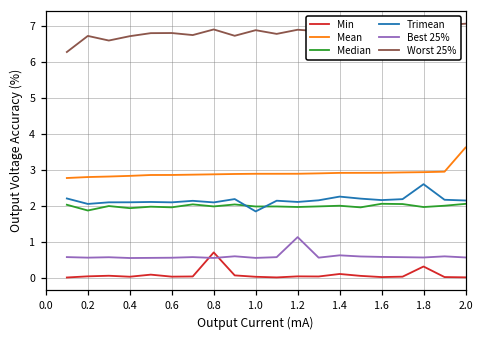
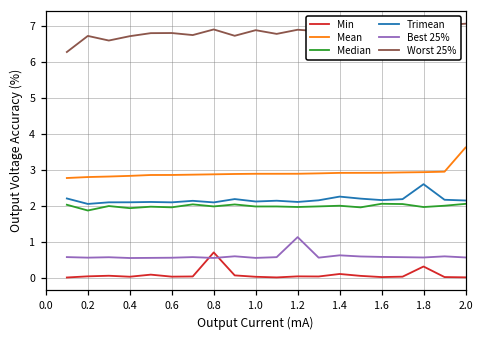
  {
    "Min": {
      "0.2": 0.0,
      "0.4": 0.0,
      "0.6": 0.0,
      "0.8": 0.7,
      "1.0": 0.0,
      "1.2": 0.0,
      "1.4": 0.1,
      "1.6": 0.0,
      "1.8": 0.3,
      "2.0": 0.0
    },
    "Mean": {
      "0.2": 2.8,
      "0.4": 2.8,
      "0.6": 2.9,
      "0.8": 2.9,
      "1.0": 2.9,
      "1.2": 2.9,
      "1.4": 2.9,
      "1.6": 2.9,
      "1.8": 2.9,
      "2.0": 3.6
    },
    "Median": {
      "0.2": 1.9,
      "0.4": 1.9,
      "0.6": 2.0,
      "0.8": 2.0,
      "1.0": 2.0,
      "1.2": 2.0,
      "1.4": 2.0,
      "1.6": 2.1,
      "1.8": 2.0,
      "2.0": 2.1
    },
    "Trimean": {
      "0.2": 2.1,
      "0.4": 2.1,
      "0.6": 2.1,
      "0.8": 2.1,
-     "1.0": 1.8,
+     "1.0": 2.1,
      "1.2": 2.1,
      "1.4": 2.3,
      "1.6": 2.2,
      "1.8": 2.6,
      "2.0": 2.2
    },
    "Best 25%": {
      "0.2": 0.6,
      "0.4": 0.6,
      "0.6": 0.6,
      "0.8": 0.6,
      "1.0": 0.6,
      "1.2": 1.1,
      "1.4": 0.6,
      "1.6": 0.6,
      "1.8": 0.6,
      "2.0": 0.6
    },
    "Worst 25%": {
      "0.2": 6.7,
      "0.4": 6.7,
      "0.6": 6.8,
      "0.8": 6.9,
      "1.0": 6.9,
      "1.2": 6.9,
      "2.0": 7.1
    }
  }
